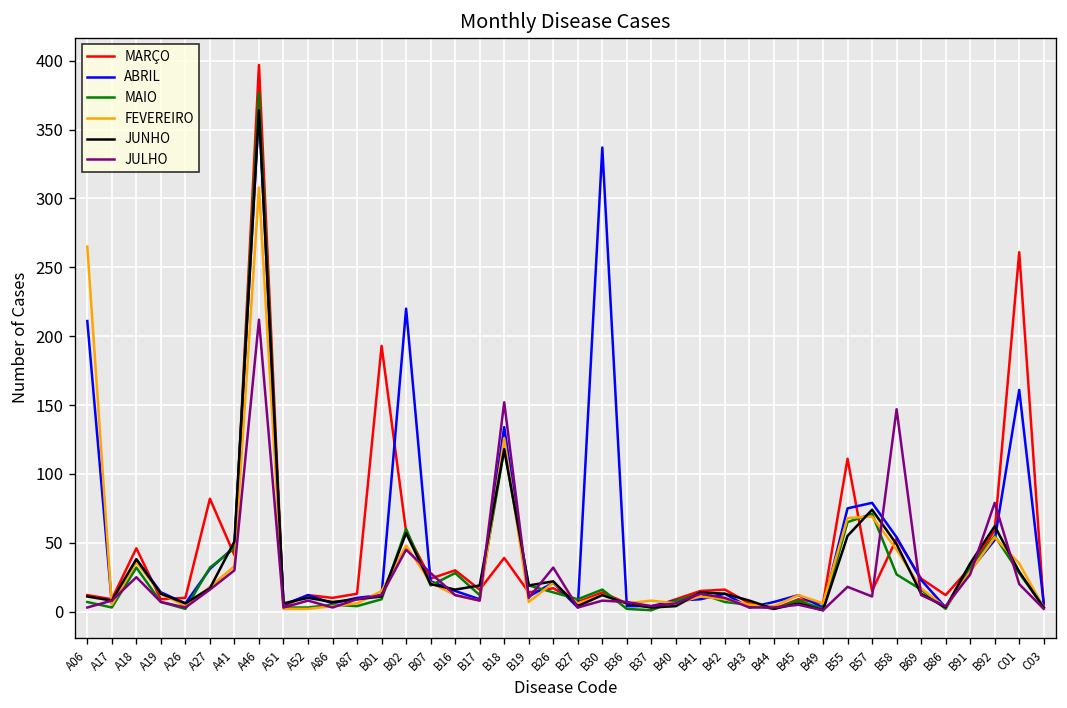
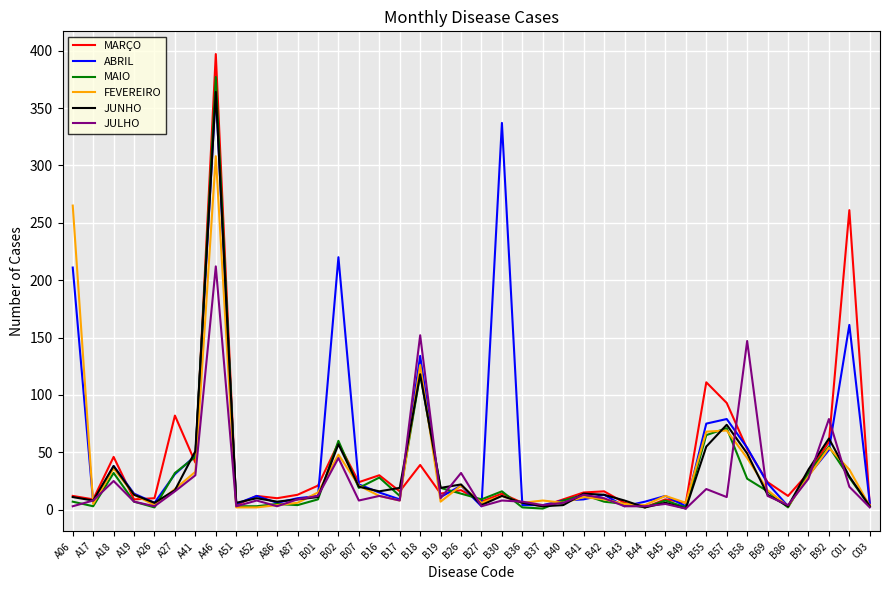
  {
    "MARÇO": {
      "A18": 46,
      "A26": 10,
      "A27": 82,
      "A41": 41,
      "A46": 397,
      "A86": 10,
      "A87": 13,
-     "B01": 193,
+     "B01": 21,
      "B17": 16,
      "B18": 39,
      "B19": 14,
      "B26": 17,
      "B42": 16,
      "B55": 111,
-     "B57": 15,
+     "B57": 93,
      "B86": 12,
      "B92": 59,
      "C01": 261
    },
    "ABRIL": {
      "A06": 211,
      "B02": 220,
      "B18": 134,
      "B30": 337,
      "B44": 7,
      "B55": 75,
      "B57": 79,
      "C01": 161
    },
    "MAIO": {
      "A06": 7,
      "A18": 32,
      "A46": 377,
      "B17": 12,
      "B26": 14,
      "B55": 65,
      "B58": 27
    },
    "FEVEREIRO": {
      "A06": 265,
      "A41": 33,
      "A46": 308,
      "B01": 15,
      "B02": 48,
      "B18": 126,
      "B19": 7,
      "B37": 8,
      "B55": 68,
      "B58": 45,
      "C01": 35
    },
    "JUNHO": {
      "A41": 51,
      "B17": 19,
      "B55": 55,
      "B57": 74,
      "B58": 49,
      "B91": 35,
      "B92": 62
    },
    "JULHO": {
      "A06": 3,
      "A18": 25,
      "A41": 30,
      "A46": 212,
      "B02": 45,
-     "B07": 28,
+     "B07": 8,
      "B18": 152,
      "B26": 32,
      "B30": 8,
      "B55": 18,
      "B57": 11,
      "B58": 147,
      "B92": 79,
      "C01": 20
    }
  }
